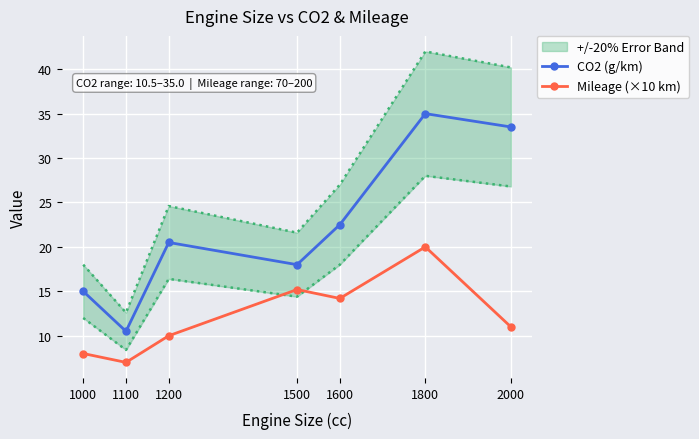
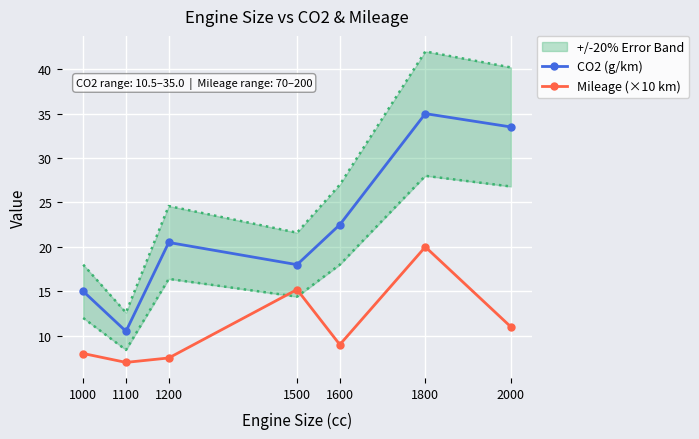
  {
    "CO2 (g/km)": {
      "1000": 15,
      "1100": 11,
      "1200": 21,
      "1500": 18,
      "1600": 23,
      "1800": 35,
      "2000": 34
    },
    "Mileage (×10 km)": {
      "1000": 8,
      "1100": 7,
-     "1200": 10,
+     "1200": 8,
      "1500": 15,
-     "1600": 14,
+     "1600": 9,
      "1800": 20,
      "2000": 11
    }
  }
